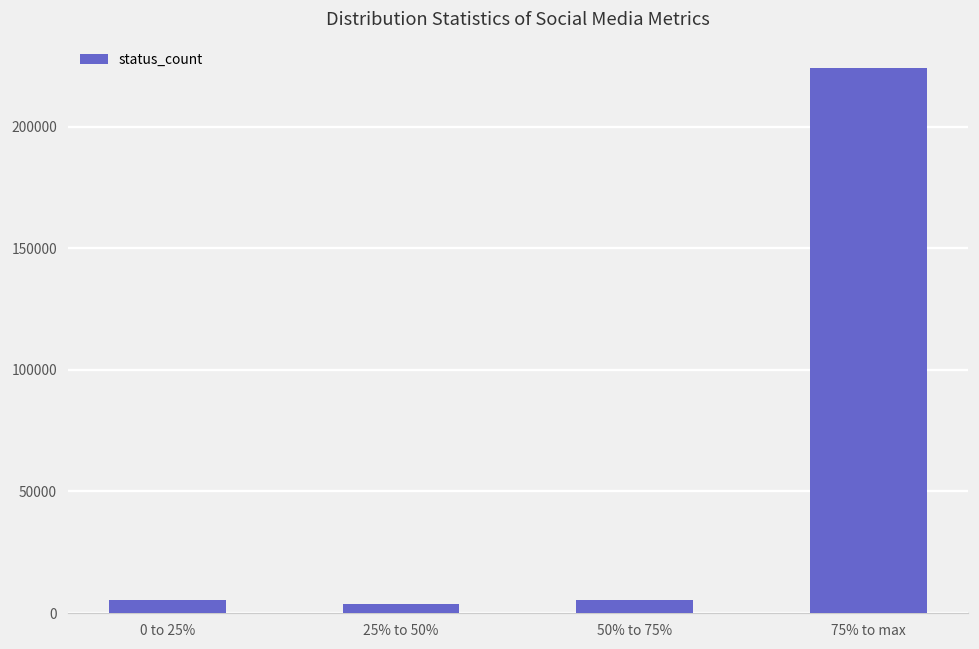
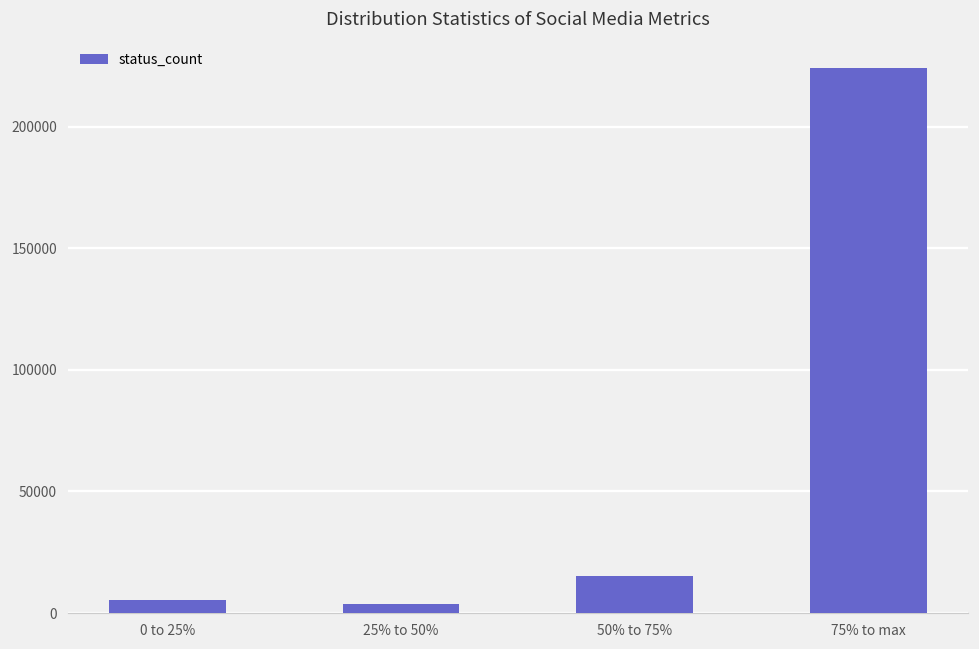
  {
    "0 to 25%": 5000,
    "25% to 50%": 4000,
-   "50% to 75%": 5000,
+   "50% to 75%": 15000,
    "75% to max": 224000
  }
